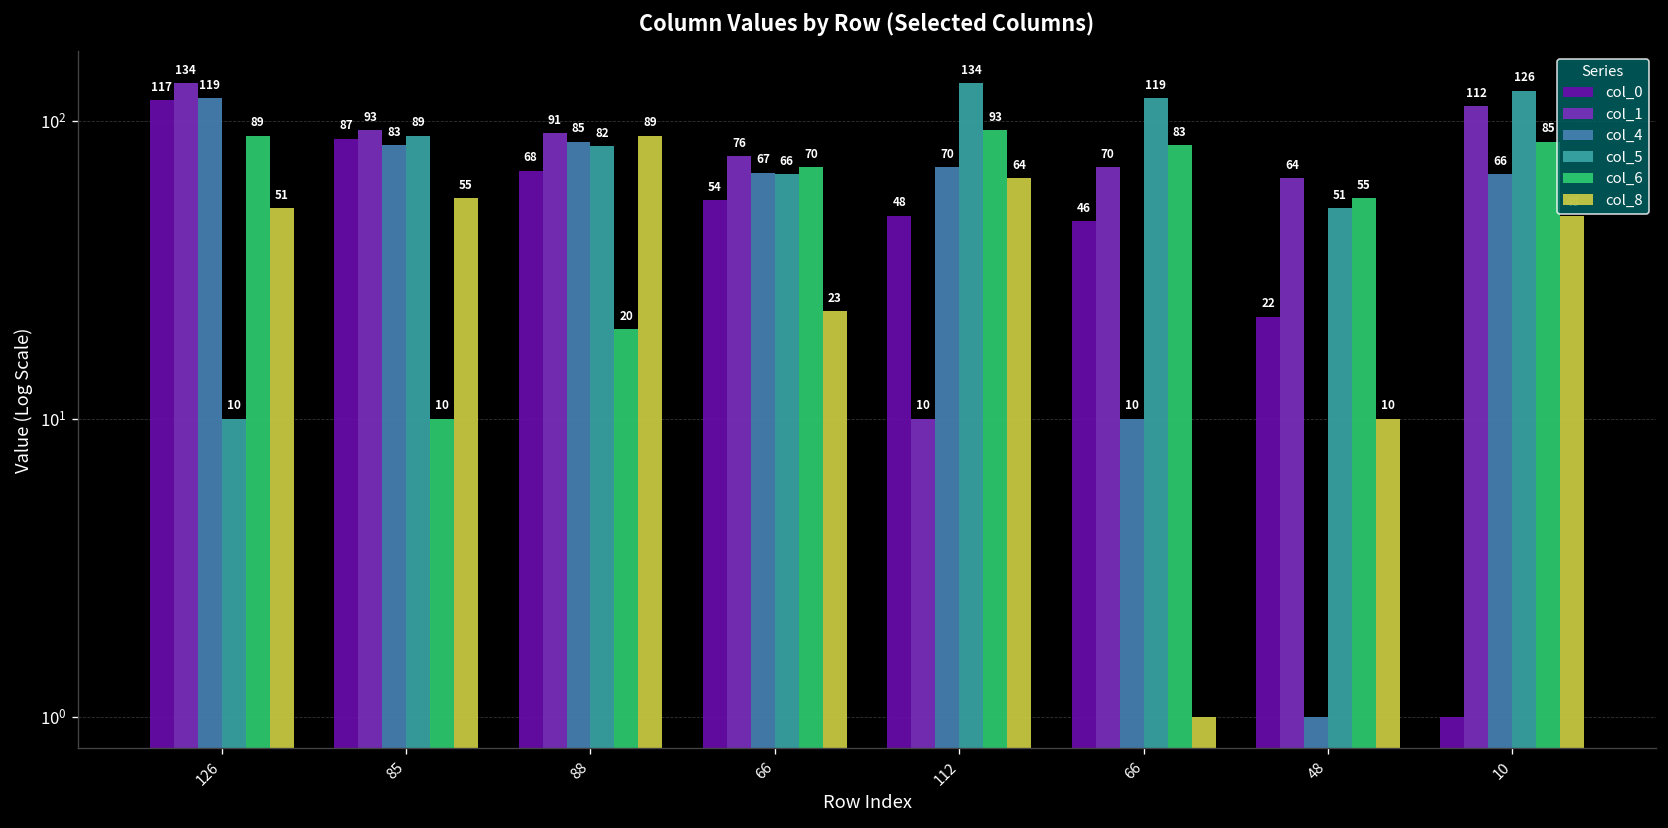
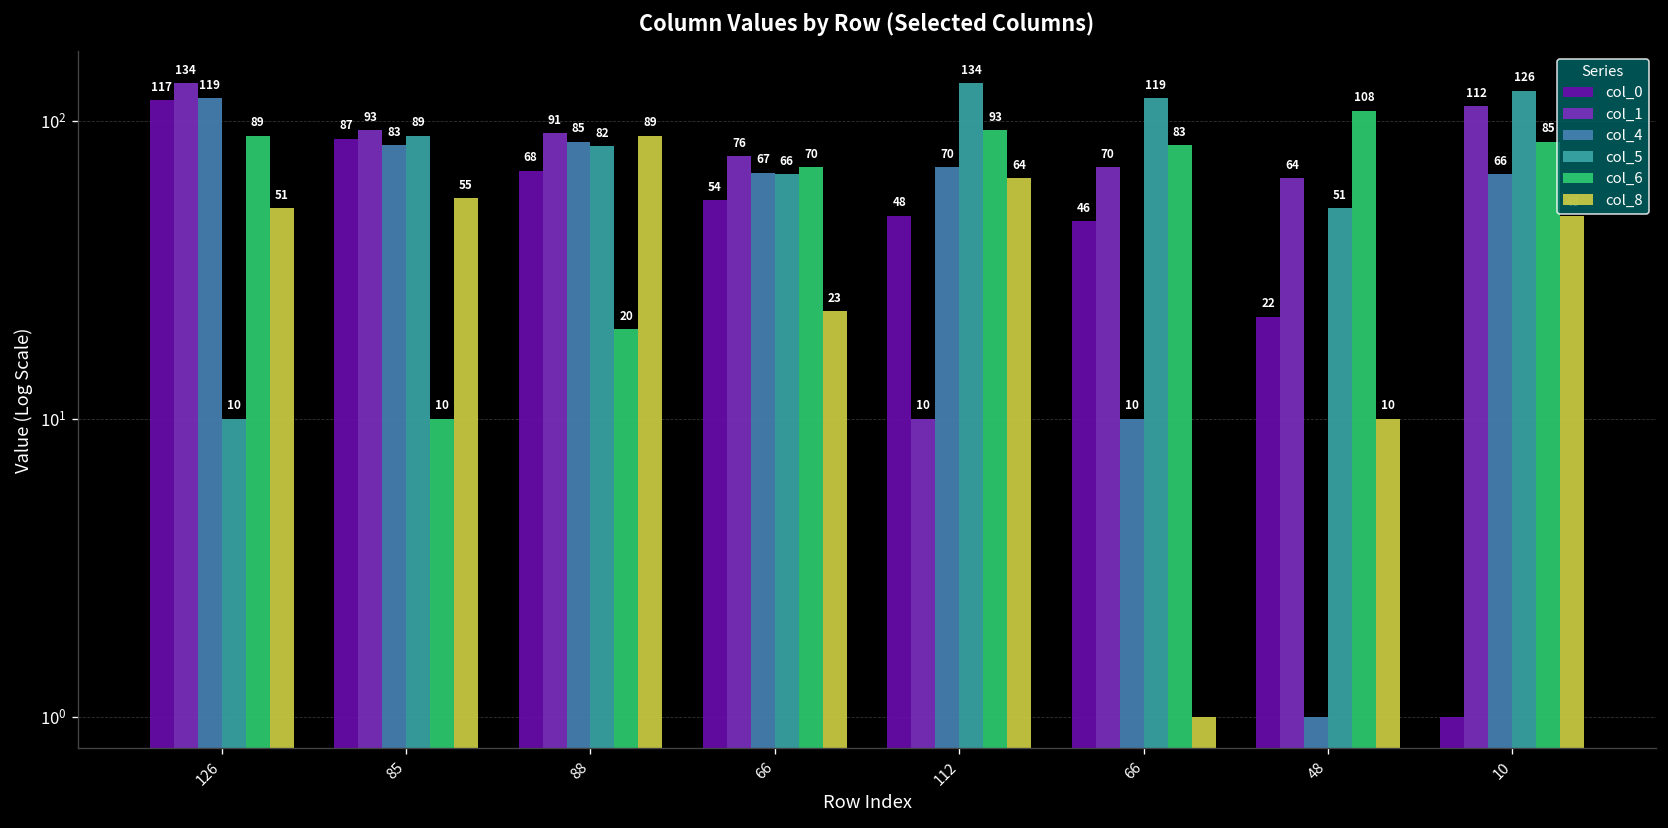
  {
    "col_6": {
      "126": 89,
      "85": 10,
      "88": 20,
      "112": 93,
-     "48": 55,
+     "48": 108,
      "10": 85
    },
    "col_8": {
      "126": 51,
      "85": 55,
      "88": 89,
      "112": 64,
      "48": 10
    }
  }
